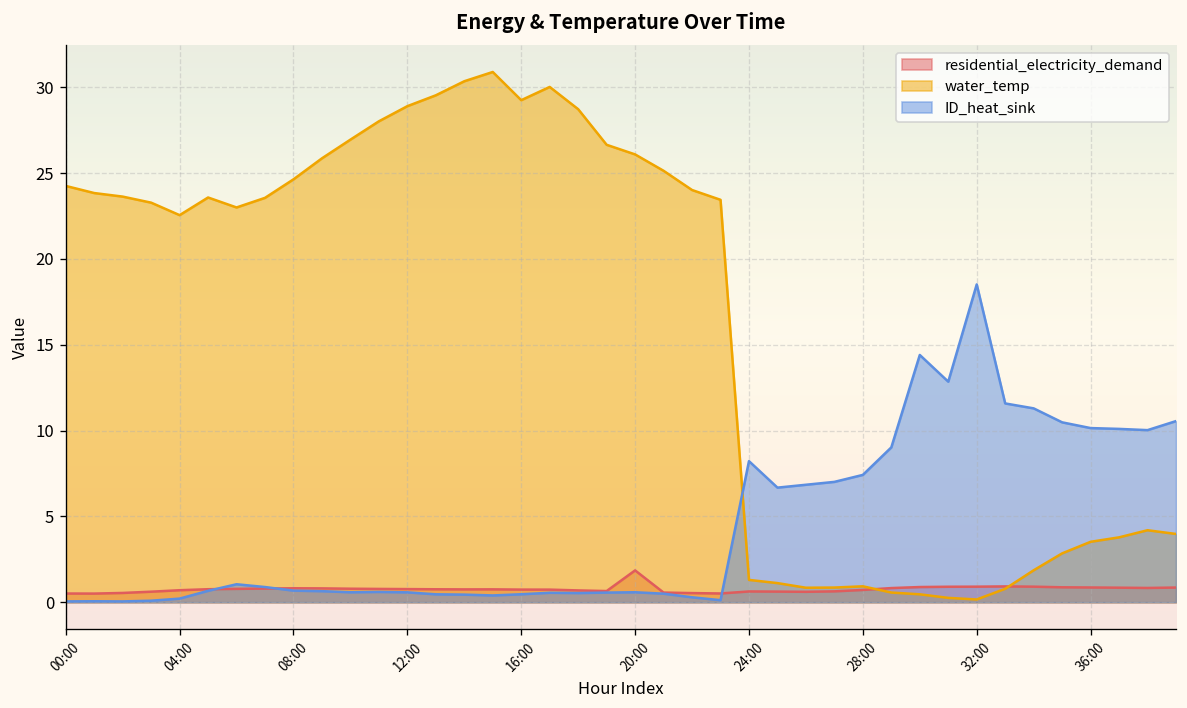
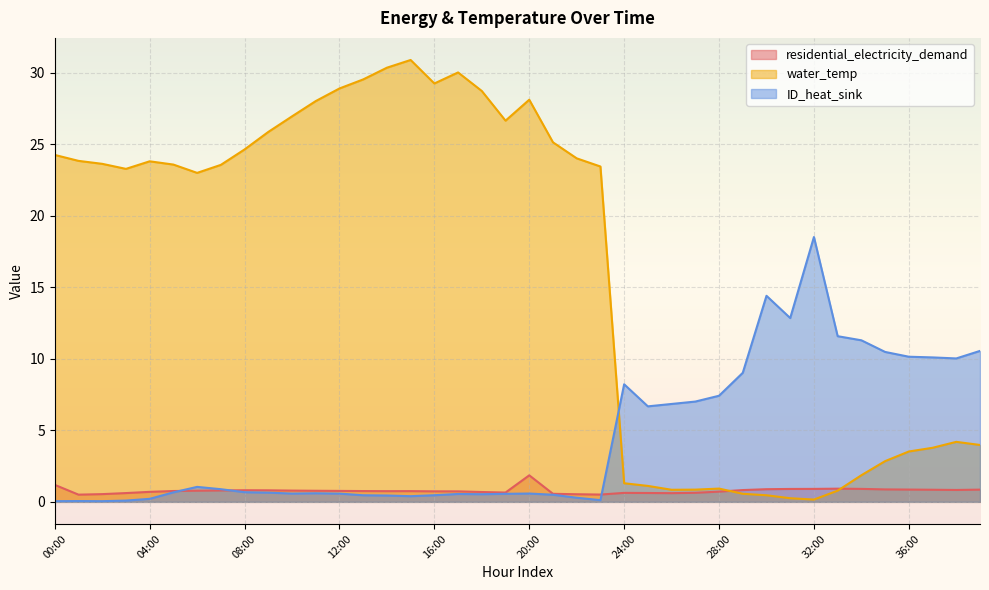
  {
    "residential_electricity_demand": {
-     "00:00": 0.5,
+     "00:00": 1.2,
      "04:00": 0.7,
      "12:00": 0.8,
      "16:00": 0.7,
      "20:00": 1.9,
      "24:00": 0.6,
      "28:00": 0.7,
      "32:00": 0.9,
      "36:00": 0.9
    },
    "water_temp": {
      "00:00": 24.3,
-     "04:00": 22.6,
+     "04:00": 23.8,
      "08:00": 24.6,
      "12:00": 28.9,
      "16:00": 29.3,
-     "20:00": 26.1,
+     "20:00": 28.1,
      "24:00": 1.3,
      "28:00": 0.9,
      "32:00": 0.2,
      "36:00": 3.5
    },
    "ID_heat_sink": {
      "00:00": 0.0,
      "04:00": 0.2,
      "12:00": 0.6,
      "16:00": 0.5,
      "20:00": 0.6,
      "24:00": 8.2,
      "28:00": 7.4,
      "32:00": 18.5,
      "36:00": 10.1
    }
  }
